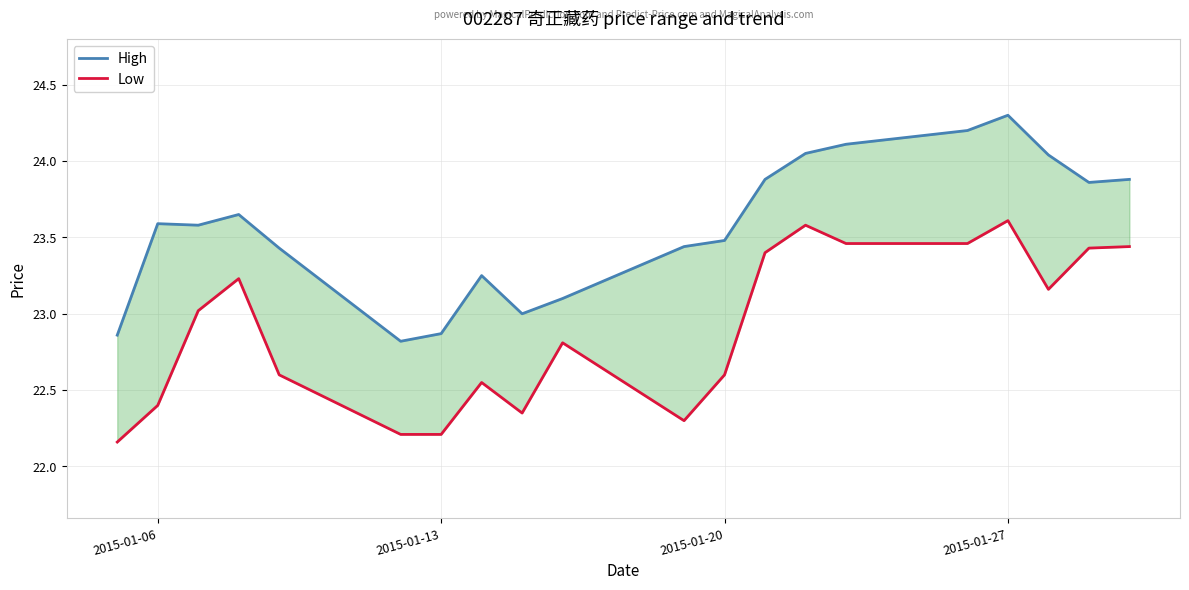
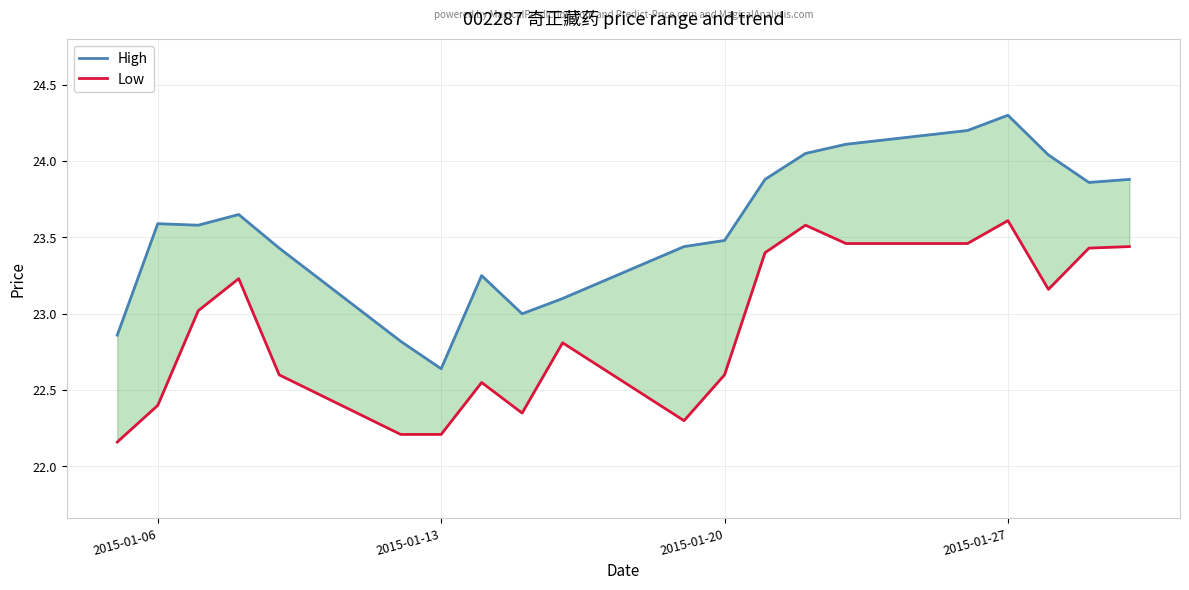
  {
    "High": {
      "2015-01-06": 23.59,
-     "2015-01-13": 22.87,
+     "2015-01-13": 22.64,
      "2015-01-20": 23.48,
      "2015-01-27": 24.30
    },
    "Low": {
      "2015-01-06": 22.40,
      "2015-01-13": 22.21,
      "2015-01-20": 22.60,
      "2015-01-27": 23.61
    }
  }
